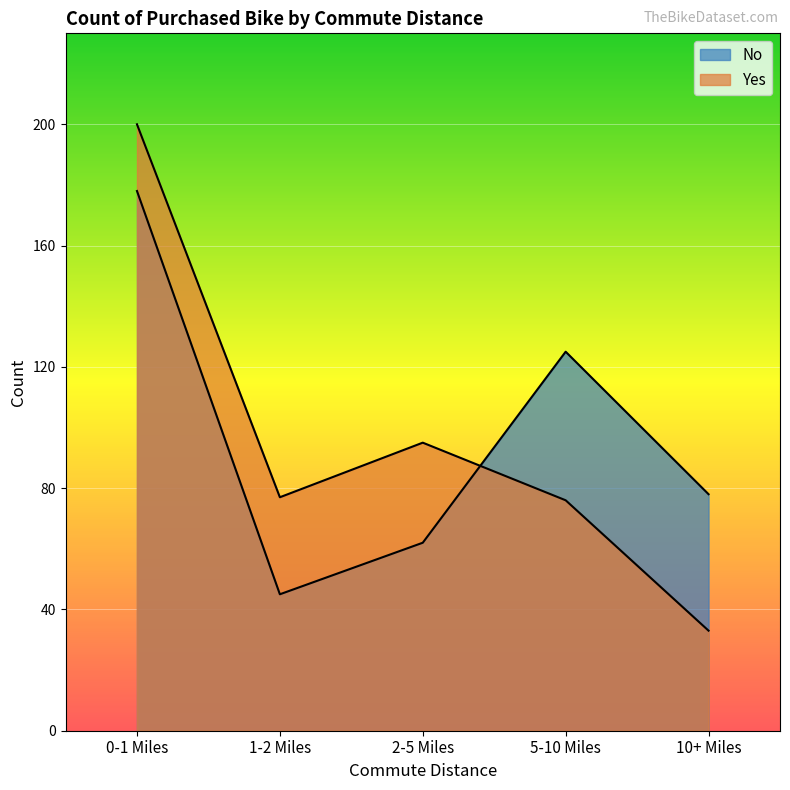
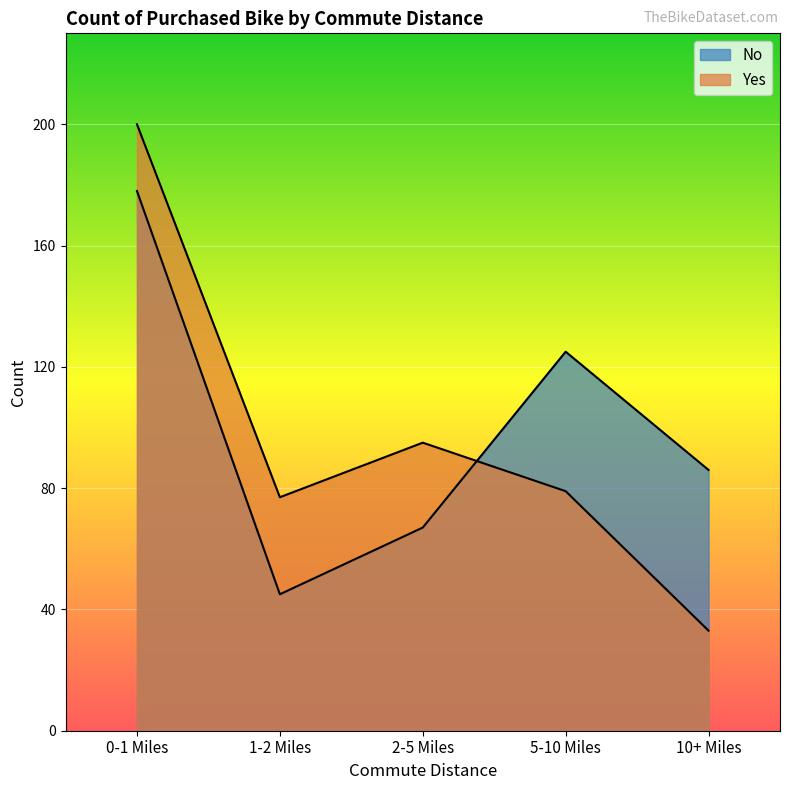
  {
    "No": {
      "0-1 Miles": 178,
      "1-2 Miles": 45,
-     "2-5 Miles": 62,
+     "2-5 Miles": 67,
      "5-10 Miles": 125,
-     "10+ Miles": 78
+     "10+ Miles": 86
    },
    "Yes": {
      "0-1 Miles": 200,
      "1-2 Miles": 77,
      "2-5 Miles": 95,
-     "5-10 Miles": 76,
+     "5-10 Miles": 79,
      "10+ Miles": 33
    }
  }
